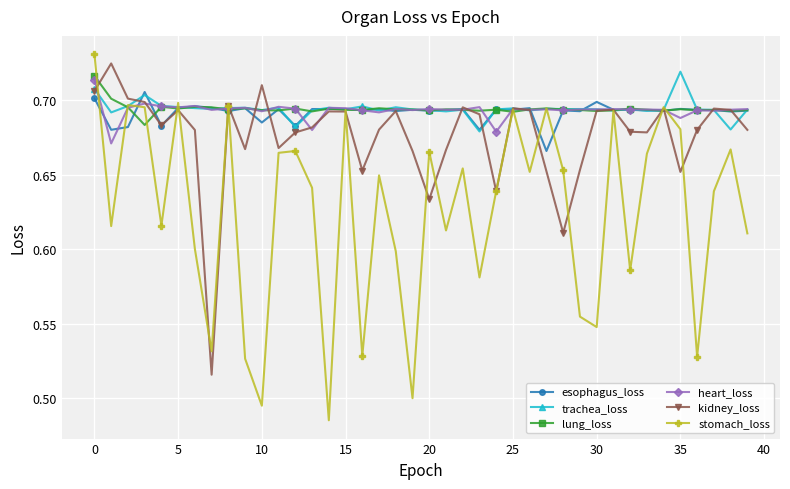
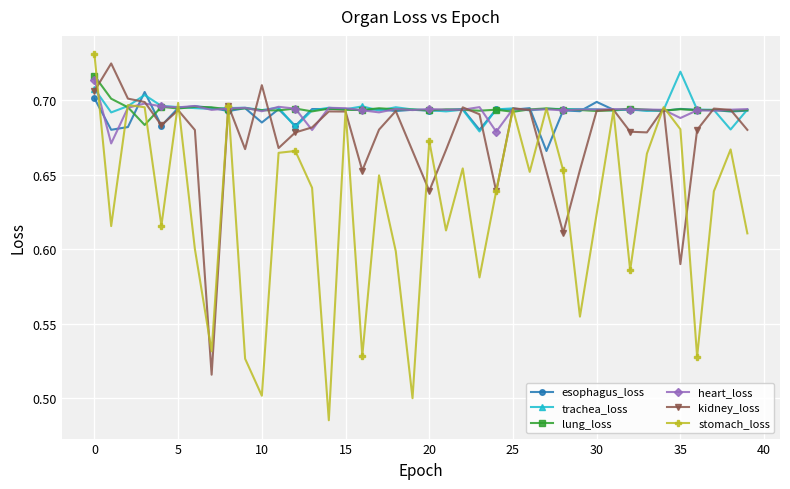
  {
    "esophagus_loss": {
      "0": 0.701,
      "10": 0.685,
      "30": 0.699
    },
    "trachea_loss": {
      "35": 0.719
    },
    "lung_loss": {
      "0": 0.716
    },
    "heart_loss": {
      "0": 0.714,
      "35": 0.688
    },
    "kidney_loss": {
      "10": 0.710,
-     "20": 0.633,
-     "35": 0.652
+     "20": 0.639,
+     "35": 0.590
    },
    "stomach_loss": {
      "0": 0.731,
      "5": 0.698,
-     "10": 0.495,
-     "20": 0.665,
-     "30": 0.548,
+     "10": 0.502,
+     "20": 0.673,
+     "30": 0.624,
      "35": 0.680
    }
  }
